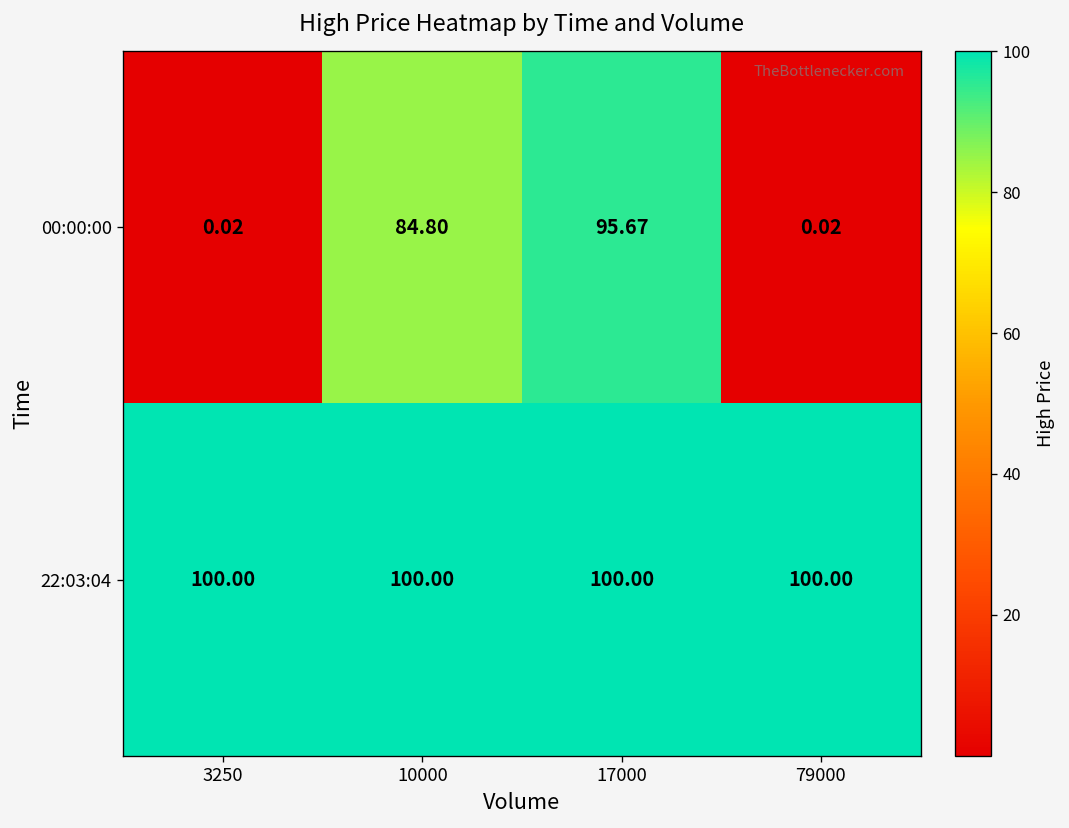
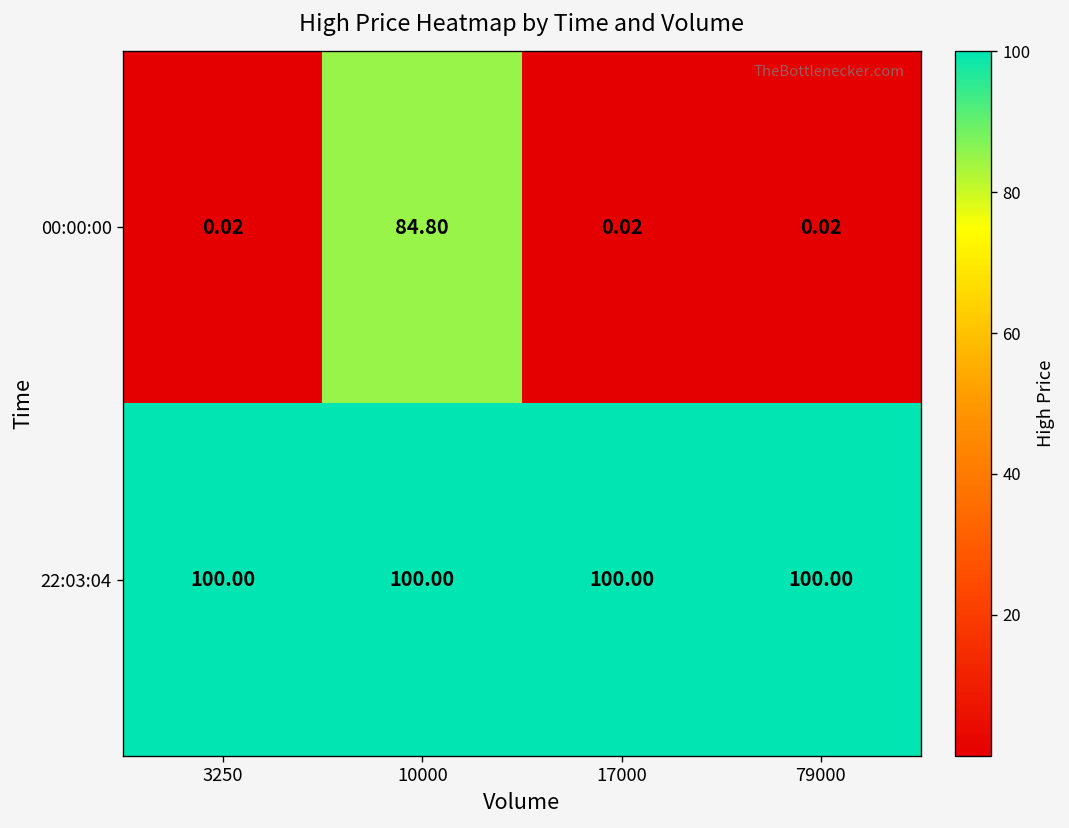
  {
    "00:00:00": {
      "3250": 0.02,
      "10000": 84.80,
-     "17000": 95.67
+     "17000": 0.02
    },
    "22:03:04": {
      "3250": 100.00,
      "10000": 100.00,
      "17000": 100.00,
      "79000": 100.00
    }
  }
